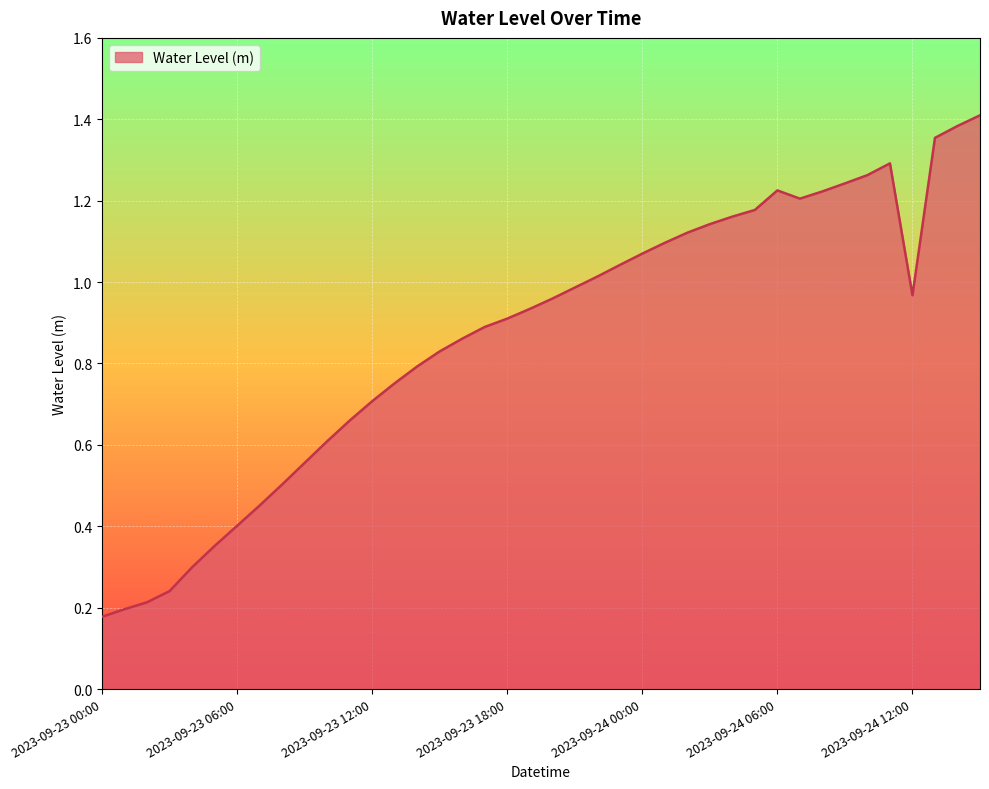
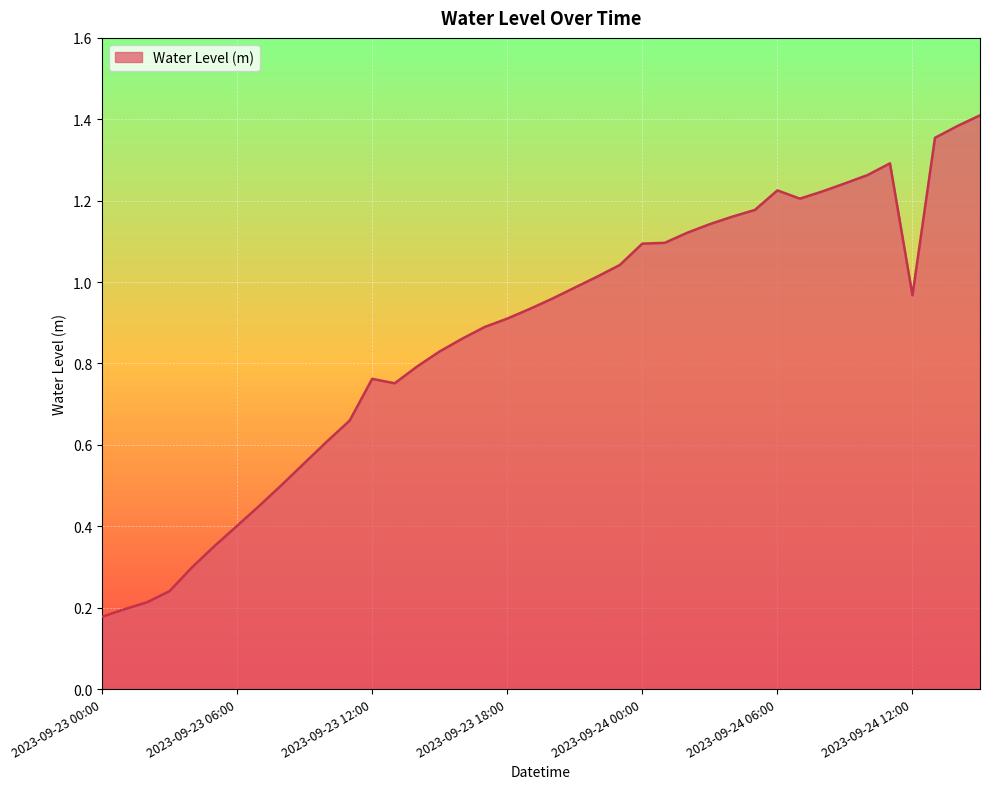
  {
    "2023-09-23 00:00": 0.18,
    "2023-09-23 06:00": 0.40,
-   "2023-09-23 12:00": 0.71,
+   "2023-09-23 12:00": 0.76,
    "2023-09-23 18:00": 0.91,
-   "2023-09-24 00:00": 1.07,
+   "2023-09-24 00:00": 1.09,
    "2023-09-24 06:00": 1.23,
    "2023-09-24 12:00": 0.97
  }
